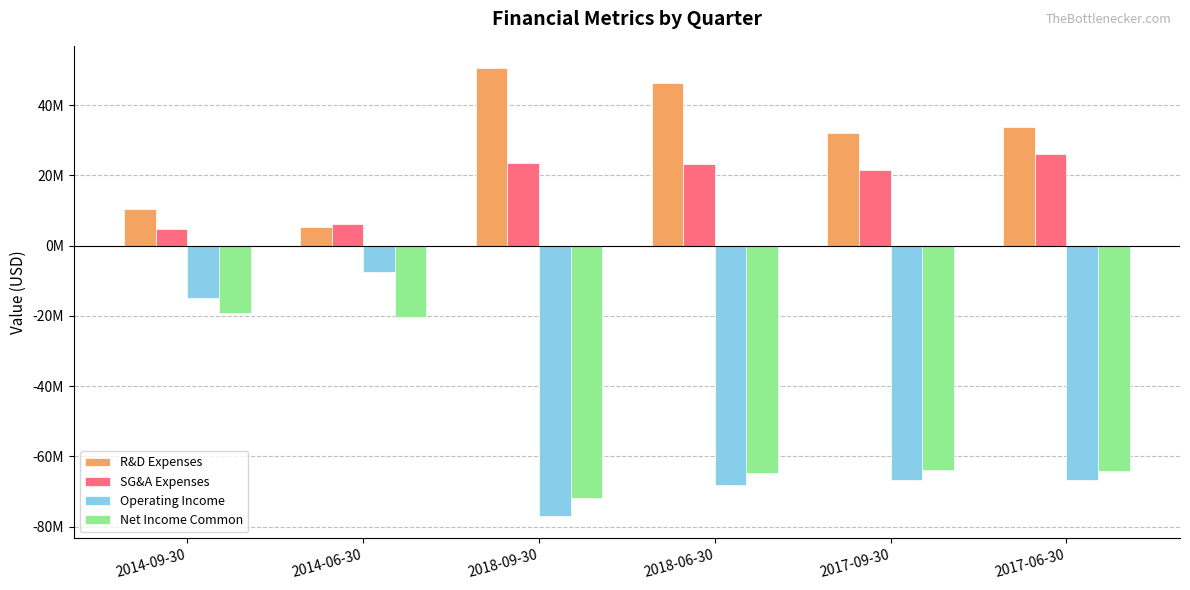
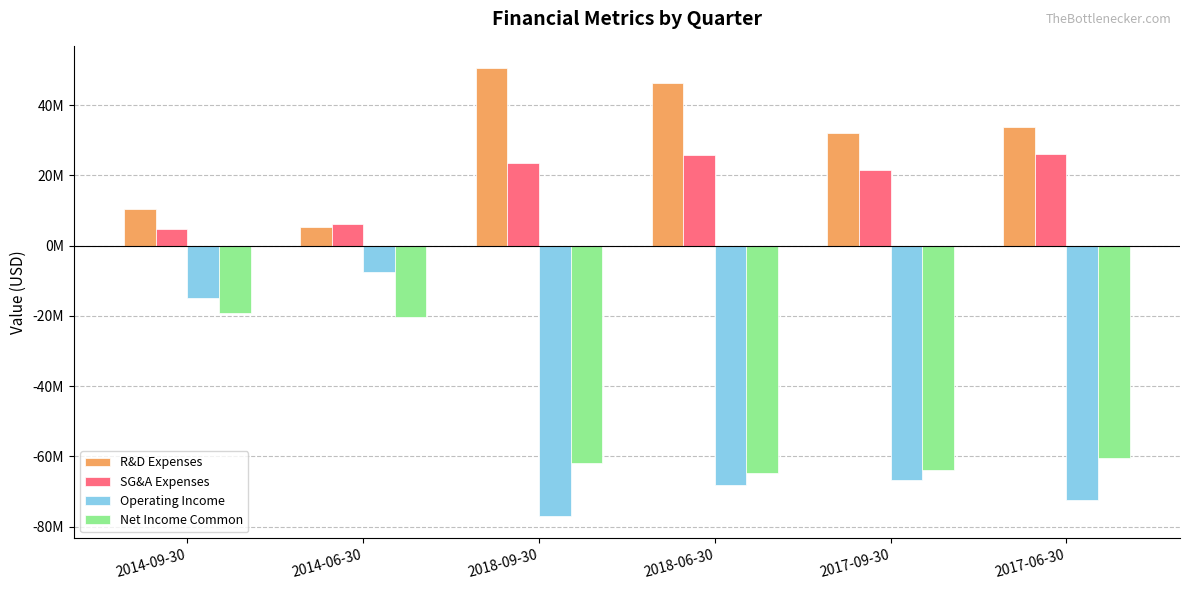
  {
    "R&D Expenses": {
      "2014-09-30": 10000000,
      "2014-06-30": 5000000,
      "2018-09-30": 51000000,
      "2018-06-30": 46000000,
      "2017-09-30": 32000000,
      "2017-06-30": 34000000
    },
    "SG&A Expenses": {
      "2014-09-30": 5000000,
      "2014-06-30": 6000000,
      "2018-09-30": 23000000,
-     "2018-06-30": 23000000,
+     "2018-06-30": 26000000,
      "2017-09-30": 22000000,
      "2017-06-30": 26000000
    },
    "Operating Income": {
      "2014-09-30": -15000000,
      "2014-06-30": -8000000,
      "2018-09-30": -77000000,
      "2018-06-30": -68000000,
      "2017-09-30": -67000000,
-     "2017-06-30": -67000000
+     "2017-06-30": -72000000
    },
    "Net Income Common": {
      "2014-09-30": -19000000,
      "2014-06-30": -20000000,
-     "2018-09-30": -72000000,
+     "2018-09-30": -62000000,
      "2018-06-30": -65000000,
      "2017-09-30": -64000000,
-     "2017-06-30": -64000000
+     "2017-06-30": -61000000
    }
  }
